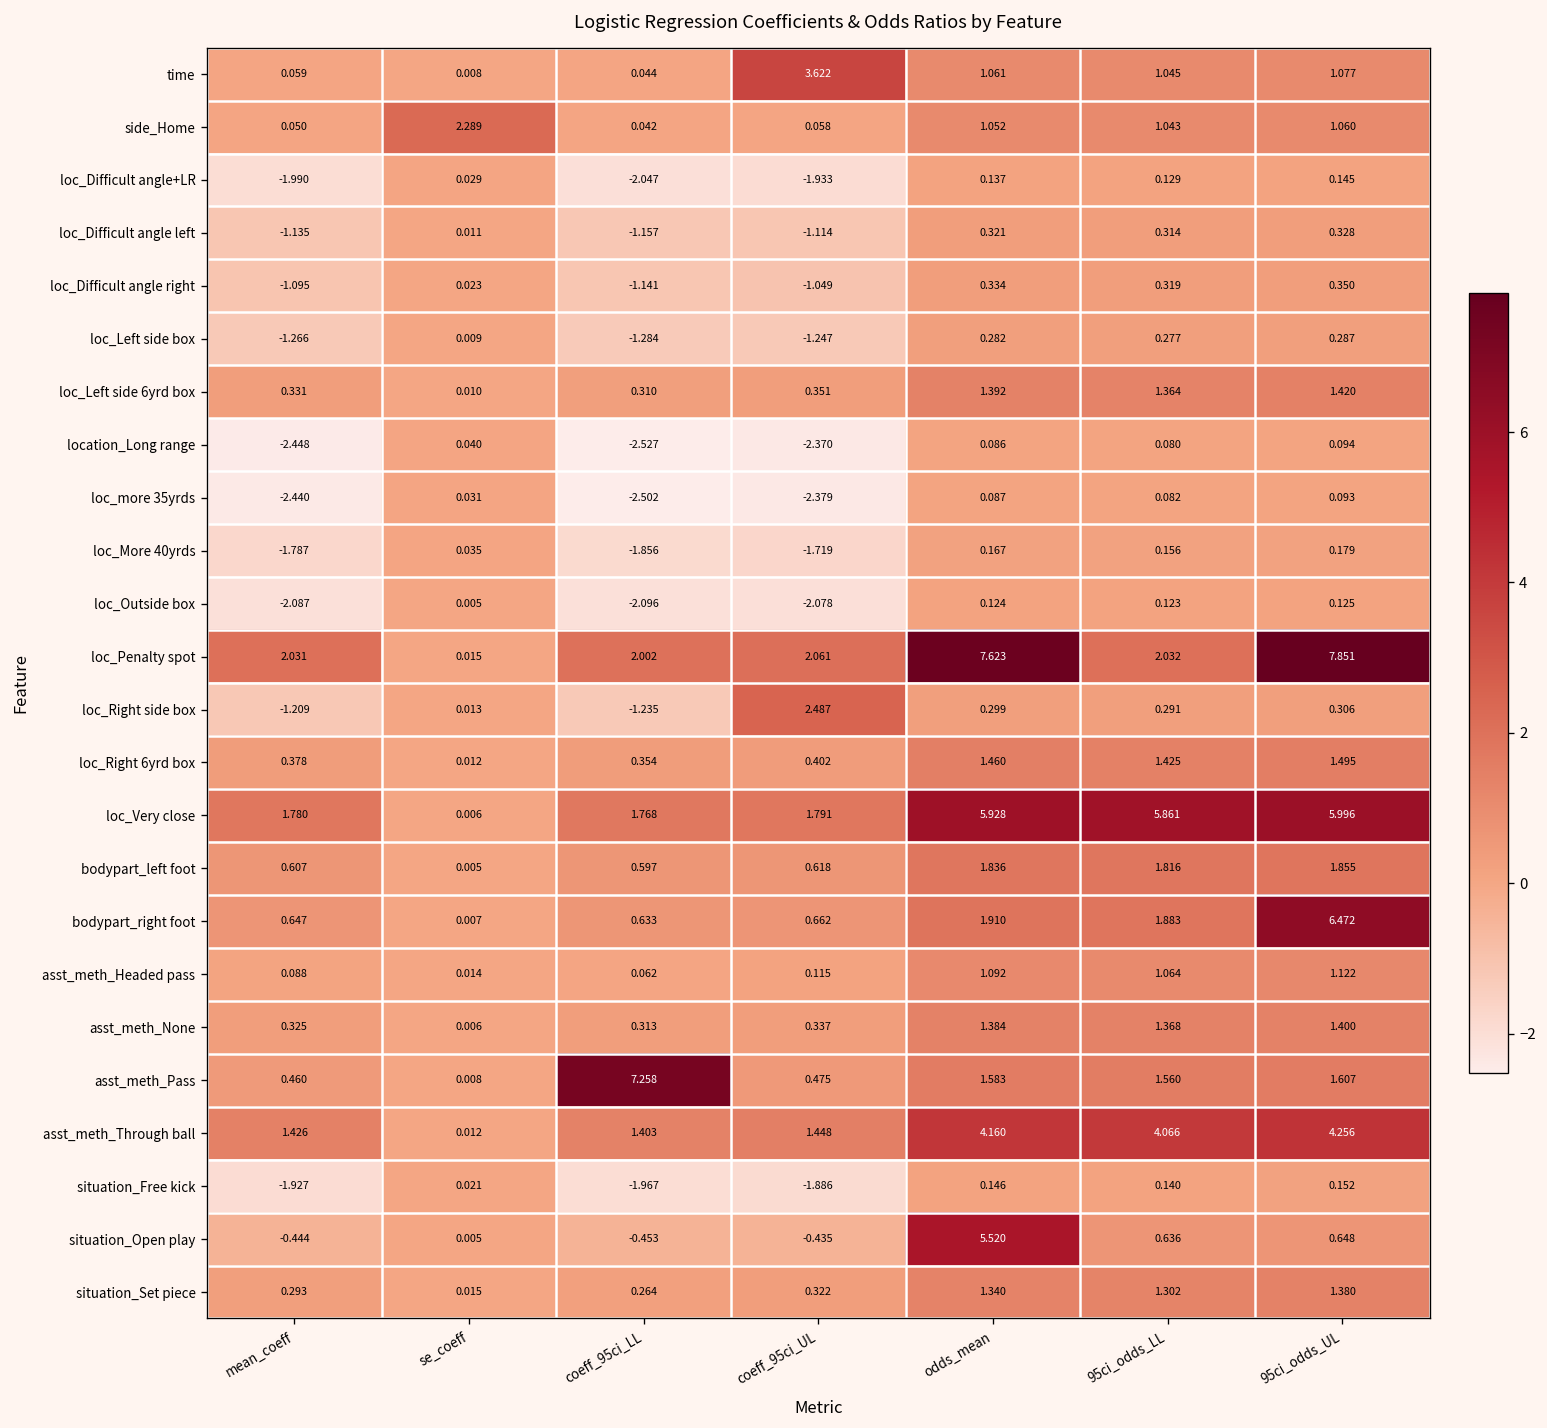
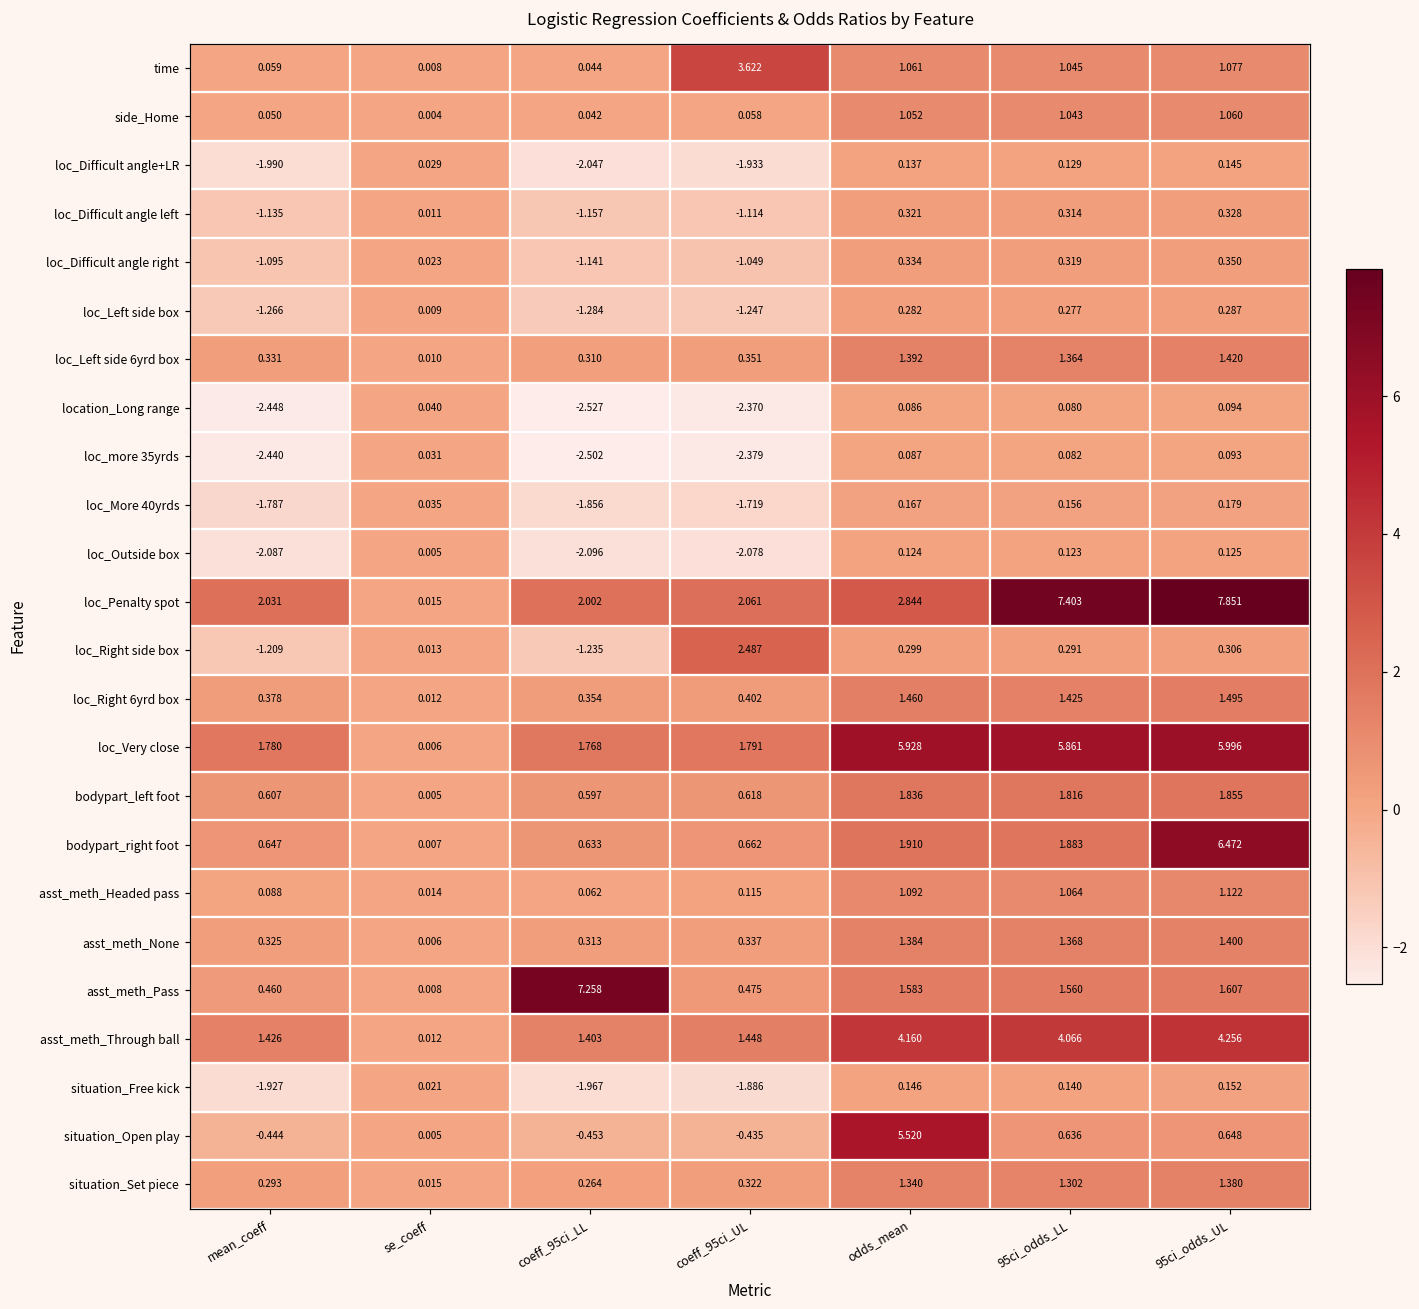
  {
    "time": {
      "mean_coeff": 0.059,
      "se_coeff": 0.008,
      "coeff_95ci_LL": 0.044,
      "coeff_95ci_UL": 3.622,
      "odds_mean": 1.061,
      "95ci_odds_LL": 1.045,
      "95ci_odds_UL": 1.077
    },
    "side_Home": {
      "mean_coeff": 0.050,
-     "se_coeff": 2.289,
+     "se_coeff": 0.004,
      "coeff_95ci_LL": 0.042,
      "coeff_95ci_UL": 0.058,
      "odds_mean": 1.052,
      "95ci_odds_LL": 1.043,
      "95ci_odds_UL": 1.060
    },
    "loc_Difficult angle+LR": {
      "mean_coeff": -1.990,
      "se_coeff": 0.029,
      "coeff_95ci_LL": -2.047,
      "coeff_95ci_UL": -1.933,
      "odds_mean": 0.137,
      "95ci_odds_LL": 0.129,
      "95ci_odds_UL": 0.145
    },
    "loc_Difficult angle left": {
      "mean_coeff": -1.135,
      "se_coeff": 0.011,
      "coeff_95ci_LL": -1.157,
      "coeff_95ci_UL": -1.114,
      "odds_mean": 0.321,
      "95ci_odds_LL": 0.314,
      "95ci_odds_UL": 0.328
    },
    "loc_Difficult angle right": {
      "mean_coeff": -1.095,
      "se_coeff": 0.023,
      "coeff_95ci_LL": -1.141,
      "coeff_95ci_UL": -1.049,
      "odds_mean": 0.334,
      "95ci_odds_LL": 0.319,
      "95ci_odds_UL": 0.350
    },
    "loc_Left side box": {
      "mean_coeff": -1.266,
      "se_coeff": 0.009,
      "coeff_95ci_LL": -1.284,
      "coeff_95ci_UL": -1.247,
      "odds_mean": 0.282,
      "95ci_odds_LL": 0.277,
      "95ci_odds_UL": 0.287
    },
    "loc_Left side 6yrd box": {
      "mean_coeff": 0.331,
      "se_coeff": 0.010,
      "coeff_95ci_LL": 0.310,
      "coeff_95ci_UL": 0.351,
      "odds_mean": 1.392,
      "95ci_odds_LL": 1.364,
      "95ci_odds_UL": 1.420
    },
    "location_Long range": {
      "mean_coeff": -2.448,
      "se_coeff": 0.040,
      "coeff_95ci_LL": -2.527,
      "coeff_95ci_UL": -2.370,
      "odds_mean": 0.086,
      "95ci_odds_LL": 0.080,
      "95ci_odds_UL": 0.094
    },
    "loc_more 35yrds": {
      "mean_coeff": -2.440,
      "se_coeff": 0.031,
      "coeff_95ci_LL": -2.502,
      "coeff_95ci_UL": -2.379,
      "odds_mean": 0.087,
      "95ci_odds_LL": 0.082,
      "95ci_odds_UL": 0.093
    },
    "loc_More 40yrds": {
      "mean_coeff": -1.787,
      "se_coeff": 0.035,
      "coeff_95ci_LL": -1.856,
      "coeff_95ci_UL": -1.719,
      "odds_mean": 0.167,
      "95ci_odds_LL": 0.156,
      "95ci_odds_UL": 0.179
    },
    "loc_Outside box": {
      "mean_coeff": -2.087,
      "se_coeff": 0.005,
      "coeff_95ci_LL": -2.096,
      "coeff_95ci_UL": -2.078,
      "odds_mean": 0.124,
      "95ci_odds_LL": 0.123,
      "95ci_odds_UL": 0.125
    },
    "loc_Penalty spot": {
      "mean_coeff": 2.031,
      "se_coeff": 0.015,
      "coeff_95ci_LL": 2.002,
      "coeff_95ci_UL": 2.061,
-     "odds_mean": 7.623,
-     "95ci_odds_LL": 2.032,
+     "odds_mean": 2.844,
+     "95ci_odds_LL": 7.403,
      "95ci_odds_UL": 7.851
    },
    "loc_Right side box": {
      "mean_coeff": -1.209,
      "se_coeff": 0.013,
      "coeff_95ci_LL": -1.235,
      "coeff_95ci_UL": 2.487,
      "odds_mean": 0.299,
      "95ci_odds_LL": 0.291,
      "95ci_odds_UL": 0.306
    },
    "loc_Right 6yrd box": {
      "mean_coeff": 0.378,
      "se_coeff": 0.012,
      "coeff_95ci_LL": 0.354,
      "coeff_95ci_UL": 0.402,
      "odds_mean": 1.460,
      "95ci_odds_LL": 1.425,
      "95ci_odds_UL": 1.495
    },
    "loc_Very close": {
      "mean_coeff": 1.780,
      "se_coeff": 0.006,
      "coeff_95ci_LL": 1.768,
      "coeff_95ci_UL": 1.791,
      "odds_mean": 5.928,
      "95ci_odds_LL": 5.861,
      "95ci_odds_UL": 5.996
    },
    "bodypart_left foot": {
      "mean_coeff": 0.607,
      "se_coeff": 0.005,
      "coeff_95ci_LL": 0.597,
      "coeff_95ci_UL": 0.618,
      "odds_mean": 1.836,
      "95ci_odds_LL": 1.816,
      "95ci_odds_UL": 1.855
    },
    "bodypart_right foot": {
      "mean_coeff": 0.647,
      "se_coeff": 0.007,
      "coeff_95ci_LL": 0.633,
      "coeff_95ci_UL": 0.662,
      "odds_mean": 1.910,
      "95ci_odds_LL": 1.883,
      "95ci_odds_UL": 6.472
    },
    "asst_meth_Headed pass": {
      "mean_coeff": 0.088,
      "se_coeff": 0.014,
      "coeff_95ci_LL": 0.062,
      "coeff_95ci_UL": 0.115,
      "odds_mean": 1.092,
      "95ci_odds_LL": 1.064,
      "95ci_odds_UL": 1.122
    },
    "asst_meth_None": {
      "mean_coeff": 0.325,
      "se_coeff": 0.006,
      "coeff_95ci_LL": 0.313,
      "coeff_95ci_UL": 0.337,
      "odds_mean": 1.384,
      "95ci_odds_LL": 1.368,
      "95ci_odds_UL": 1.400
    },
    "asst_meth_Pass": {
      "mean_coeff": 0.460,
      "se_coeff": 0.008,
      "coeff_95ci_LL": 7.258,
      "coeff_95ci_UL": 0.475,
      "odds_mean": 1.583,
      "95ci_odds_LL": 1.560,
      "95ci_odds_UL": 1.607
    },
    "asst_meth_Through ball": {
      "mean_coeff": 1.426,
      "se_coeff": 0.012,
      "coeff_95ci_LL": 1.403,
      "coeff_95ci_UL": 1.448,
      "odds_mean": 4.160,
      "95ci_odds_LL": 4.066,
      "95ci_odds_UL": 4.256
    },
    "situation_Free kick": {
      "mean_coeff": -1.927,
      "se_coeff": 0.021,
      "coeff_95ci_LL": -1.967,
      "coeff_95ci_UL": -1.886,
      "odds_mean": 0.146,
      "95ci_odds_LL": 0.140,
      "95ci_odds_UL": 0.152
    },
    "situation_Open play": {
      "mean_coeff": -0.444,
      "se_coeff": 0.005,
      "coeff_95ci_LL": -0.453,
      "coeff_95ci_UL": -0.435,
      "odds_mean": 5.520,
      "95ci_odds_LL": 0.636,
      "95ci_odds_UL": 0.648
    },
    "situation_Set piece": {
      "mean_coeff": 0.293,
      "se_coeff": 0.015,
      "coeff_95ci_LL": 0.264,
      "coeff_95ci_UL": 0.322,
      "odds_mean": 1.340,
      "95ci_odds_LL": 1.302,
      "95ci_odds_UL": 1.380
    }
  }
